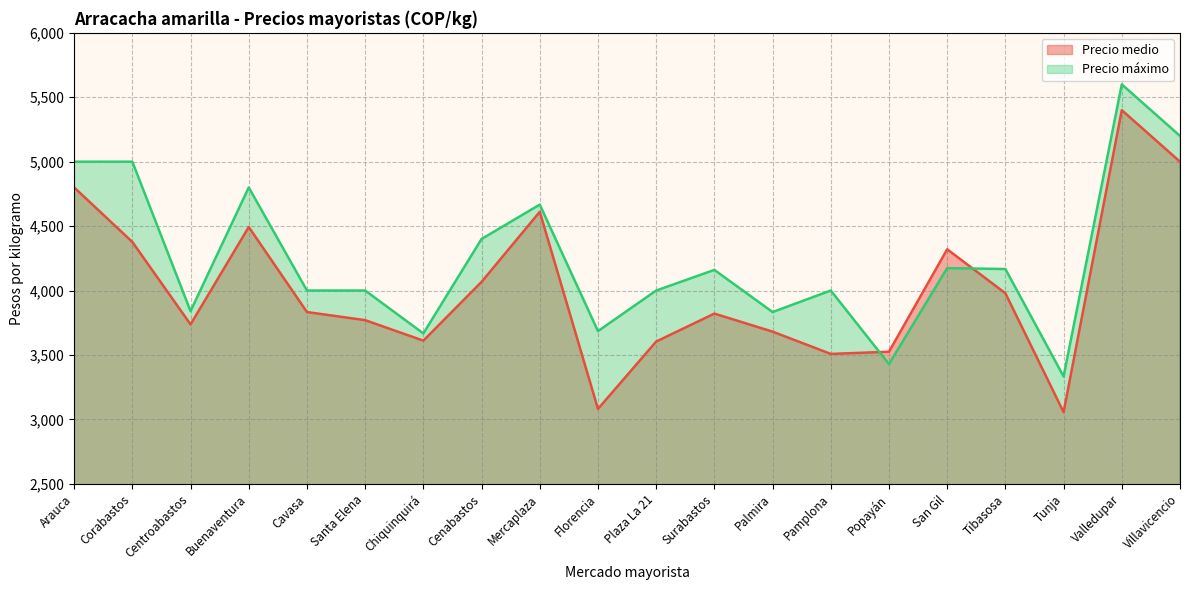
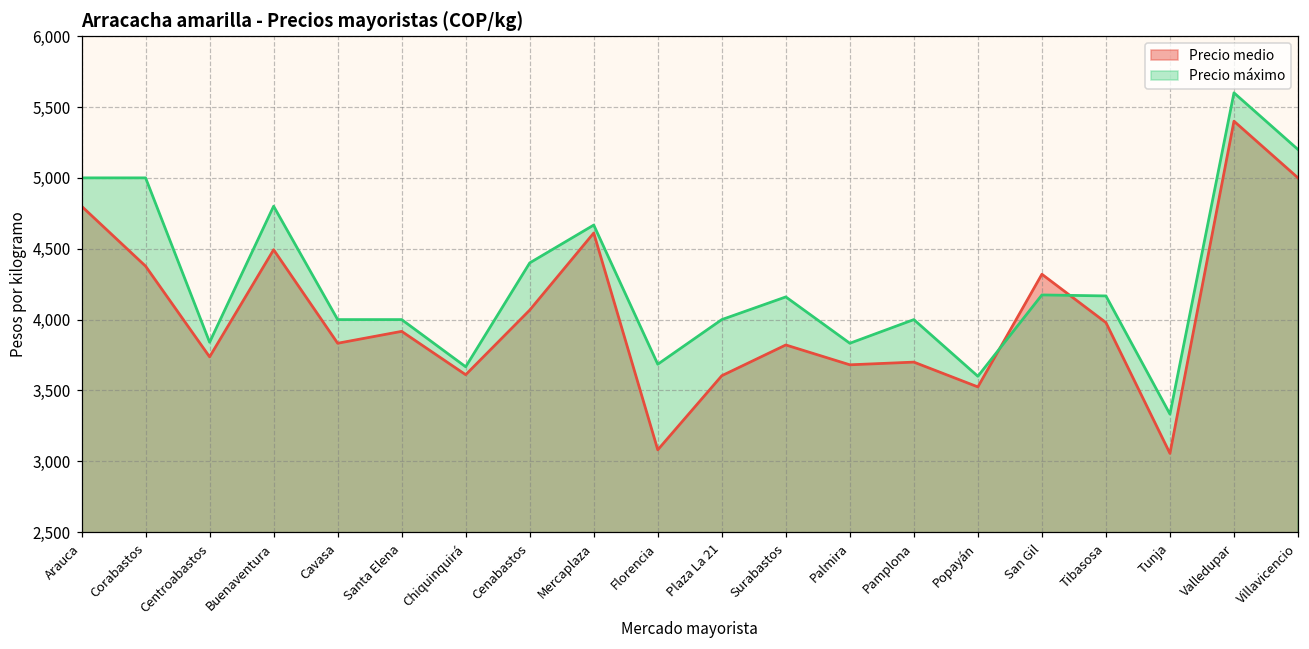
  {
    "Precio medio": {
      "Arauca": "4,800",
      "Corabastos": "4,380",
      "Centroabastos": "3,740",
      "Buenaventura": "4,490",
      "Cavasa": "3,830",
-     "Santa Elena": "3,770",
+     "Santa Elena": "3,920",
      "Chiquinquirá": "3,610",
      "Cenabastos": "4,070",
      "Mercaplaza": "4,610",
      "Florencia": "3,080",
      "Plaza La 21": "3,600",
      "Surabastos": "3,820",
      "Palmira": "3,680",
-     "Pamplona": "3,510",
+     "Pamplona": "3,700",
      "Popayán": "3,530",
      "San Gil": "4,320",
      "Tibasosa": "3,980",
      "Tunja": "3,060",
      "Valledupar": "5,400",
      "Villavicencio": "5,000"
    },
    "Precio máximo": {
      "Arauca": "5,000",
      "Corabastos": "5,000",
      "Centroabastos": "3,840",
      "Buenaventura": "4,800",
      "Cavasa": "4,000",
      "Santa Elena": "4,000",
      "Chiquinquirá": "3,670",
      "Cenabastos": "4,400",
      "Mercaplaza": "4,670",
      "Florencia": "3,690",
      "Plaza La 21": "4,000",
      "Surabastos": "4,160",
      "Palmira": "3,830",
      "Pamplona": "4,000",
-     "Popayán": "3,430",
+     "Popayán": "3,600",
      "San Gil": "4,170",
      "Tibasosa": "4,170",
      "Tunja": "3,330",
      "Valledupar": "5,600",
      "Villavicencio": "5,200"
    }
  }
